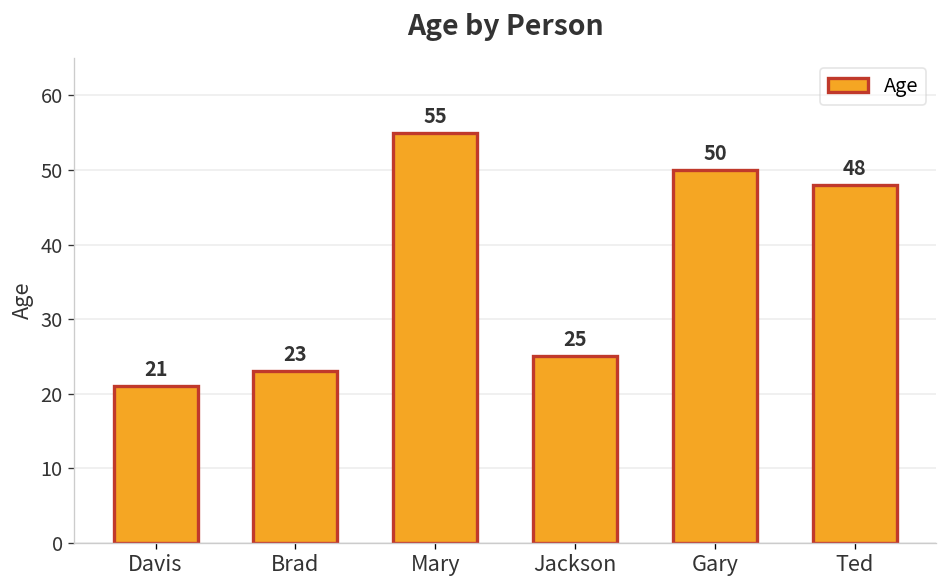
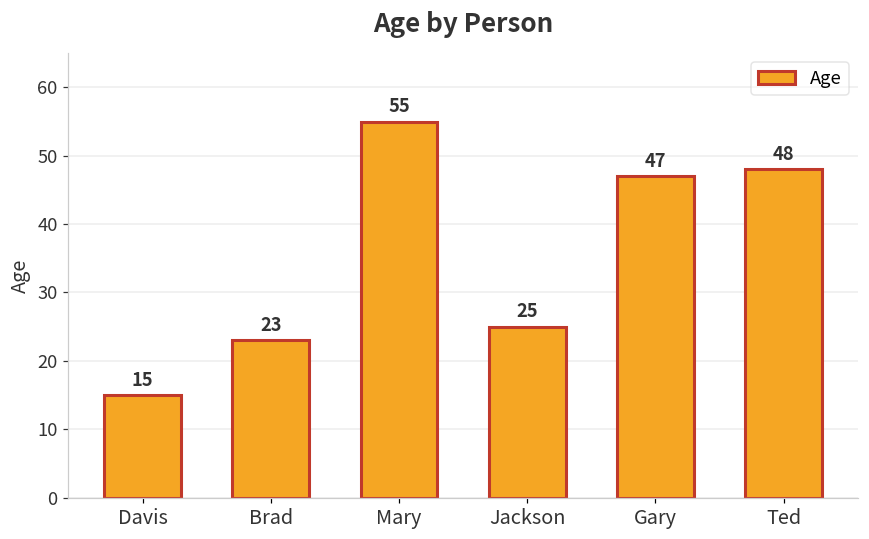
  {
-   "Davis": 21,
+   "Davis": 15,
    "Brad": 23,
    "Mary": 55,
    "Jackson": 25,
-   "Gary": 50,
+   "Gary": 47,
    "Ted": 48
  }
